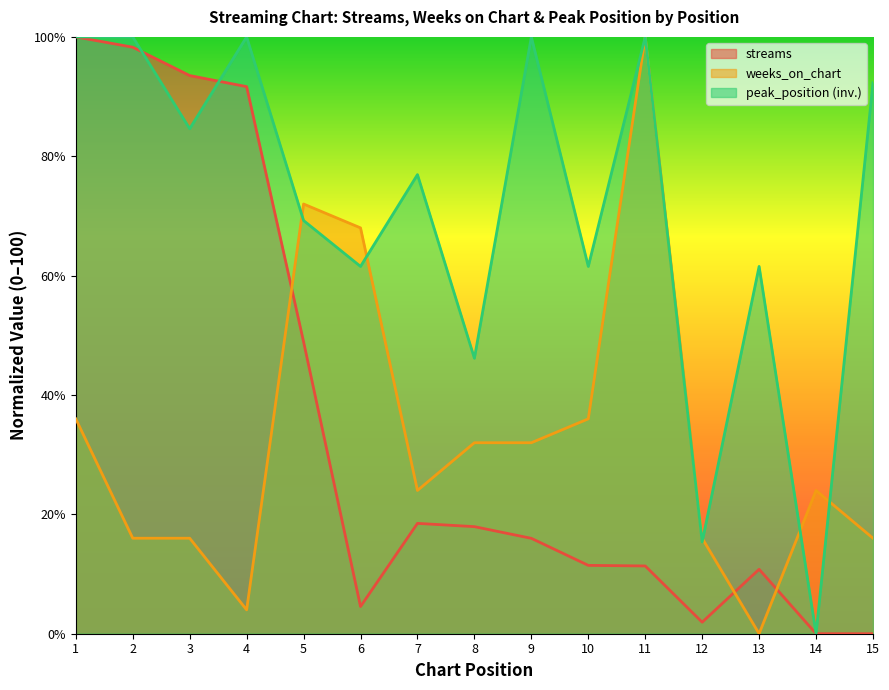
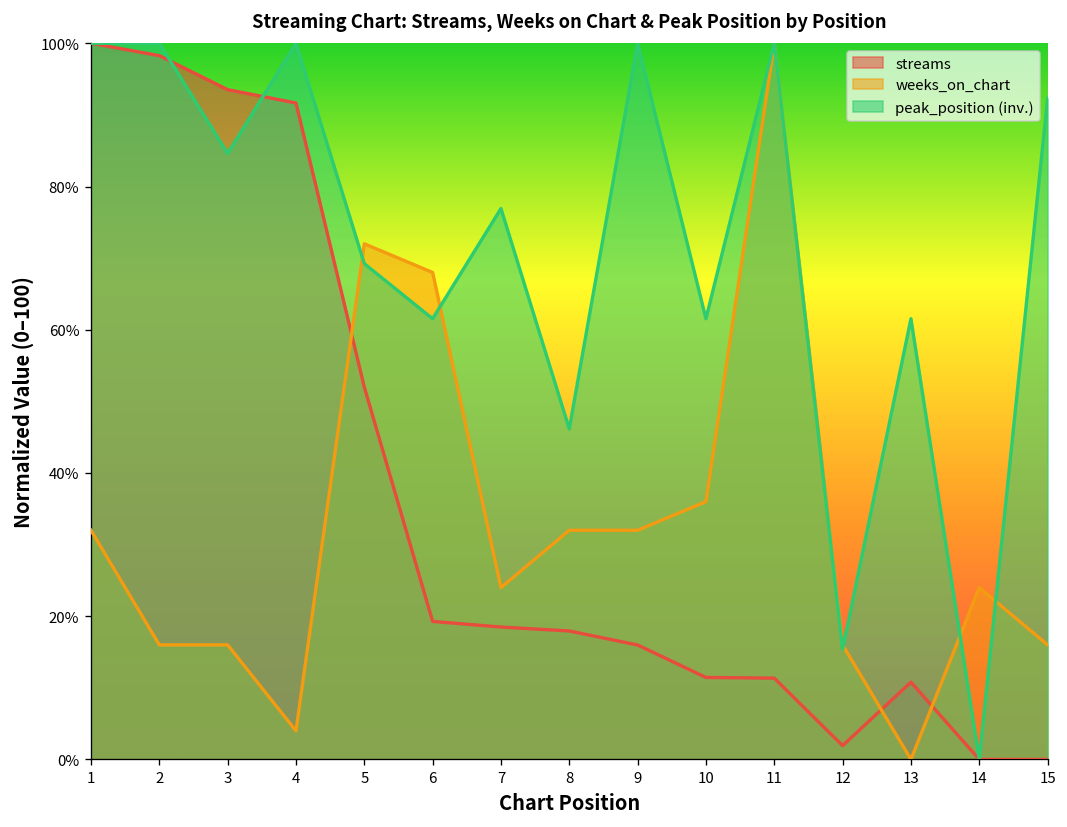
  {
    "streams": {
      "2": "98%",
      "3": "94%",
      "4": "92%",
-     "5": "49%",
-     "6": "5%",
+     "5": "52%",
+     "6": "19%",
      "7": "18%",
      "8": "18%",
      "9": "16%",
      "10": "11%",
      "11": "11%",
      "12": "2%",
      "13": "11%",
      "15": "0%"
    },
    "weeks_on_chart": {
-     "1": "36%",
+     "1": "32%",
      "2": "16%",
      "3": "16%",
      "4": "4%",
      "5": "72%",
      "6": "68%",
      "7": "24%",
      "8": "32%",
      "9": "32%",
      "10": "36%",
      "12": "16%",
      "13": "0%",
      "14": "24%",
      "15": "16%"
    },
    "peak_position (inv.)": {
      "2": "100%",
      "3": "85%",
      "4": "100%",
      "5": "69%",
      "6": "62%",
      "7": "77%",
      "8": "46%",
      "9": "100%",
      "10": "62%",
      "12": "15%",
      "13": "62%",
      "15": "92%"
    }
  }
